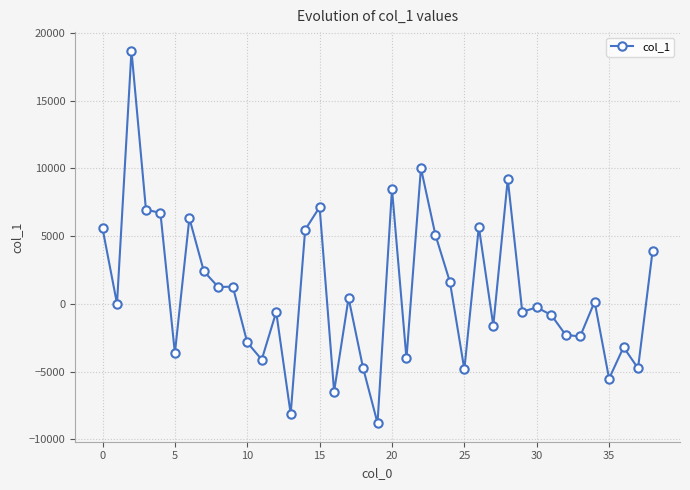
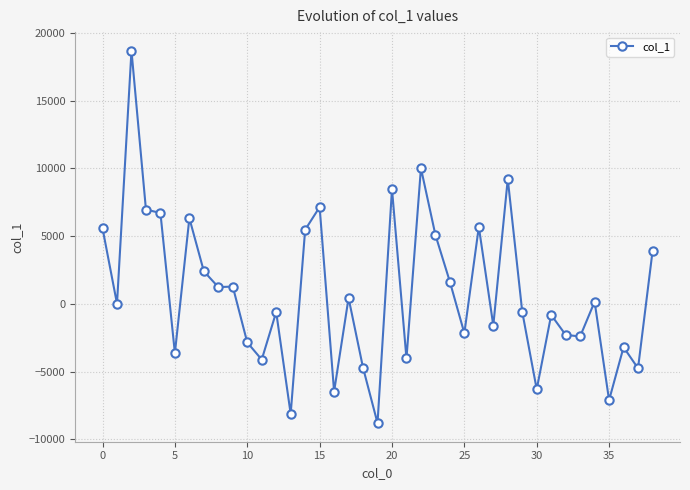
  {
    "0": 5600,
    "5": -3600,
    "10": -2800,
    "15": 7100,
    "20": 8500,
-   "25": -4800,
-   "30": -300,
-   "35": -5500
+   "25": -2200,
+   "30": -6300,
+   "35": -7100
  }
